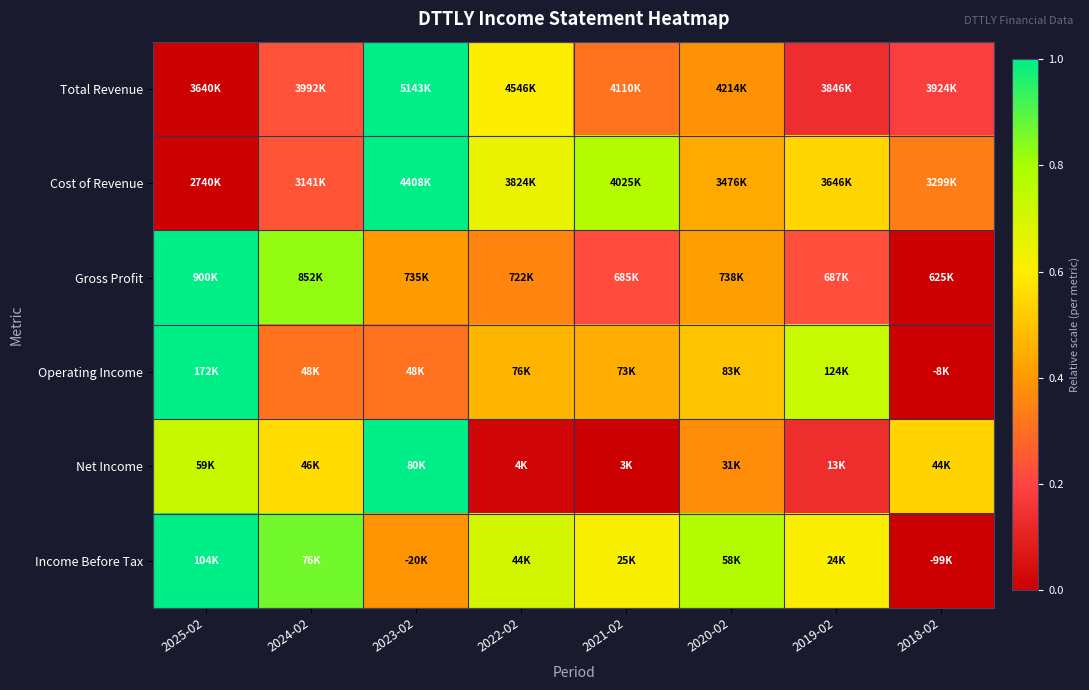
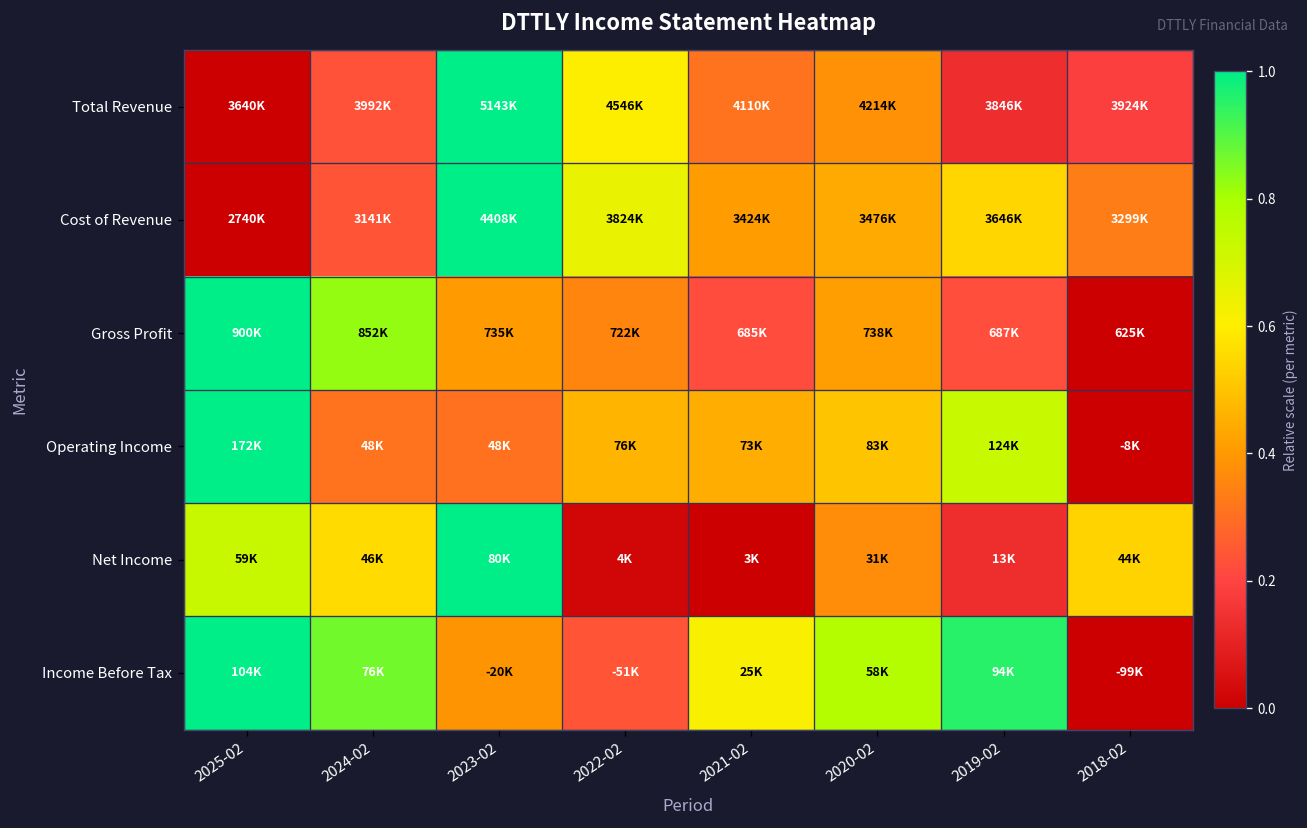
  {
    "Total Revenue": {
      "2025-02": "3640K",
      "2024-02": "3992K",
      "2023-02": "5143K",
      "2022-02": "4546K",
      "2021-02": "4110K",
      "2020-02": "4214K",
      "2019-02": "3846K",
      "2018-02": "3924K"
    },
    "Cost of Revenue": {
      "2025-02": "2740K",
      "2024-02": "3141K",
      "2023-02": "4408K",
      "2022-02": "3824K",
-     "2021-02": "4025K",
+     "2021-02": "3424K",
      "2020-02": "3476K",
      "2019-02": "3646K",
      "2018-02": "3299K"
    },
    "Gross Profit": {
      "2025-02": "900K",
      "2024-02": "852K",
      "2023-02": "735K",
      "2022-02": "722K",
      "2021-02": "685K",
      "2020-02": "738K",
      "2019-02": "687K",
      "2018-02": "625K"
    },
    "Operating Income": {
      "2025-02": "172K",
      "2024-02": "48K",
      "2023-02": "48K",
      "2022-02": "76K",
      "2021-02": "73K",
      "2020-02": "83K",
      "2019-02": "124K",
      "2018-02": "-8K"
    },
    "Net Income": {
      "2025-02": "59K",
      "2024-02": "46K",
      "2023-02": "80K",
      "2022-02": "4K",
      "2021-02": "3K",
      "2020-02": "31K",
      "2019-02": "13K",
      "2018-02": "44K"
    },
    "Income Before Tax": {
      "2025-02": "104K",
      "2024-02": "76K",
      "2023-02": "-20K",
-     "2022-02": "44K",
+     "2022-02": "-51K",
      "2021-02": "25K",
      "2020-02": "58K",
-     "2019-02": "24K",
+     "2019-02": "94K",
      "2018-02": "-99K"
    }
  }
